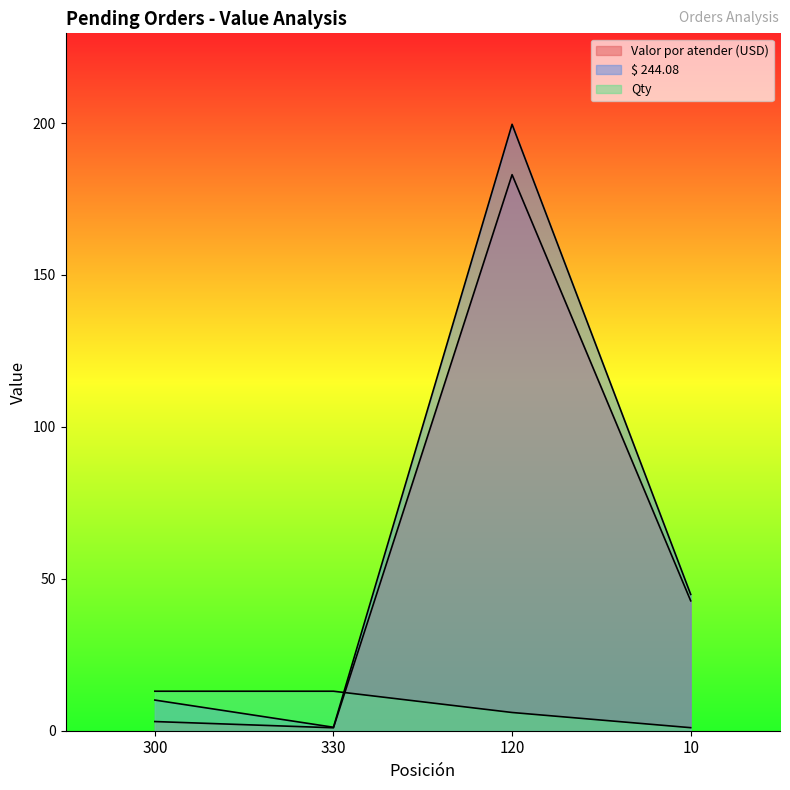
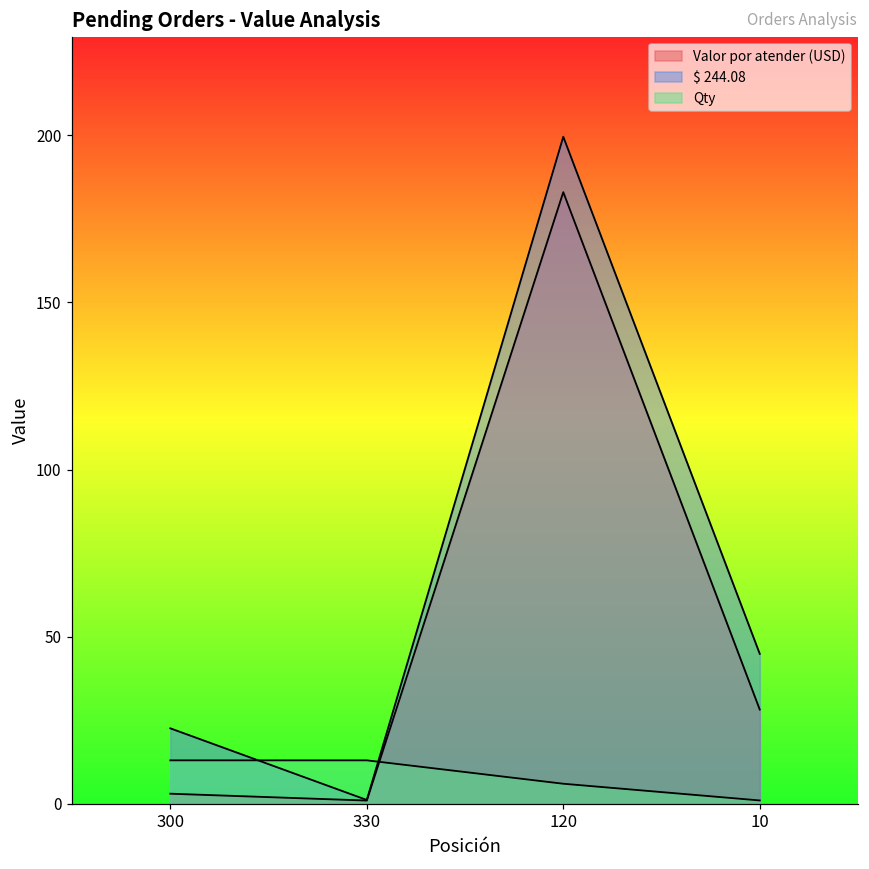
  {
    "Valor por atender (USD)": {
      "300": 3,
      "120": 183,
-     "10": 43
+     "10": 28
    },
    "$ 244.08": {
-     "300": 10,
+     "300": 23,
      "120": 200,
      "10": 45
    },
    "Qty": {
      "300": 13,
      "330": 13,
      "120": 6,
      "10": 1
    }
  }
